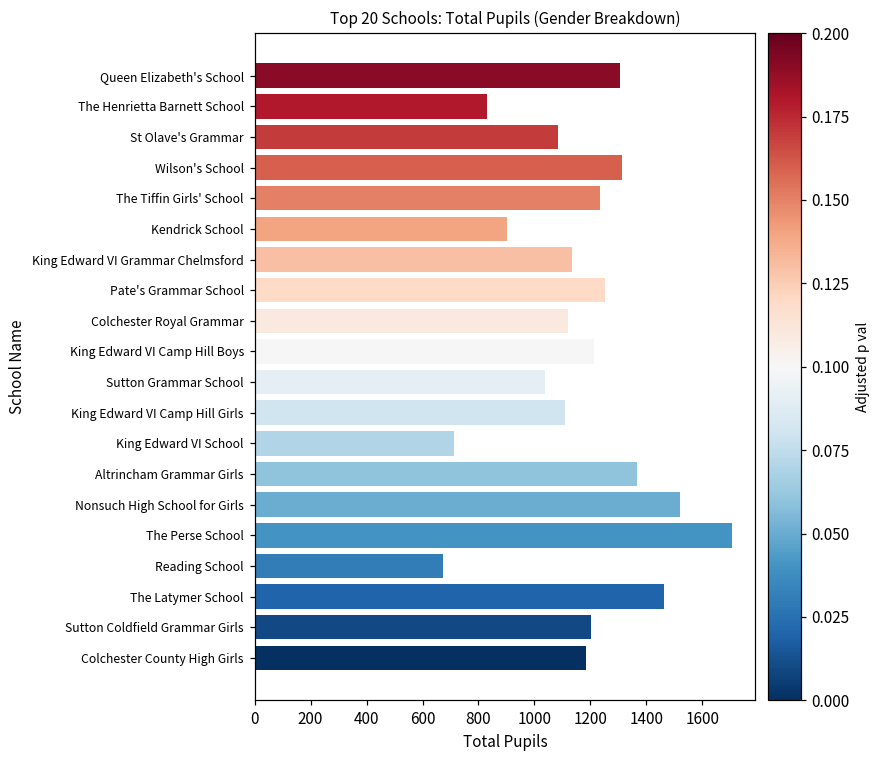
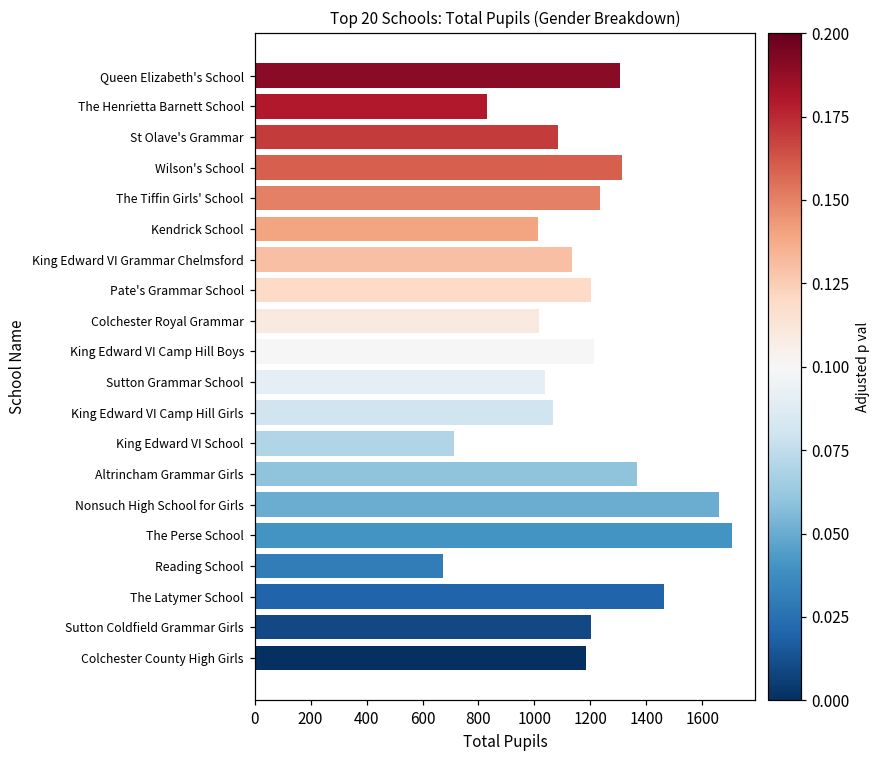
  {
    "Queen Elizabeth's School": 1310,
    "The Henrietta Barnett School": 830,
    "St Olave's Grammar": 1090,
    "Wilson's School": 1310,
    "The Tiffin Girls' School": 1240,
-   "Kendrick School": 900,
+   "Kendrick School": 1010,
    "King Edward VI Grammar Chelmsford": 1130,
-   "Pate's Grammar School": 1250,
-   "Colchester Royal Grammar": 1120,
+   "Pate's Grammar School": 1200,
+   "Colchester Royal Grammar": 1020,
    "King Edward VI Camp Hill Boys": 1210,
    "Sutton Grammar School": 1040,
-   "King Edward VI Camp Hill Girls": 1110,
+   "King Edward VI Camp Hill Girls": 1070,
    "King Edward VI School": 710,
    "Altrincham Grammar Girls": 1370,
-   "Nonsuch High School for Girls": 1520,
+   "Nonsuch High School for Girls": 1660,
    "The Perse School": 1710,
    "Reading School": 670,
    "The Latymer School": 1460,
    "Sutton Coldfield Grammar Girls": 1200,
    "Colchester County High Girls": 1180
  }
